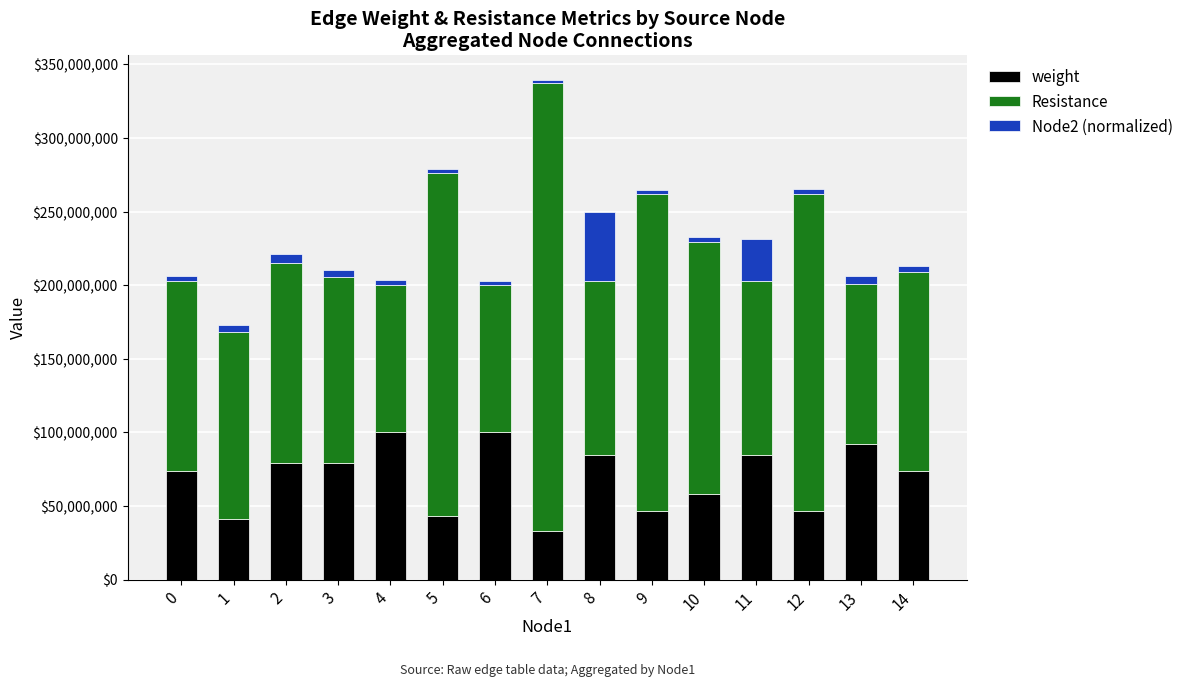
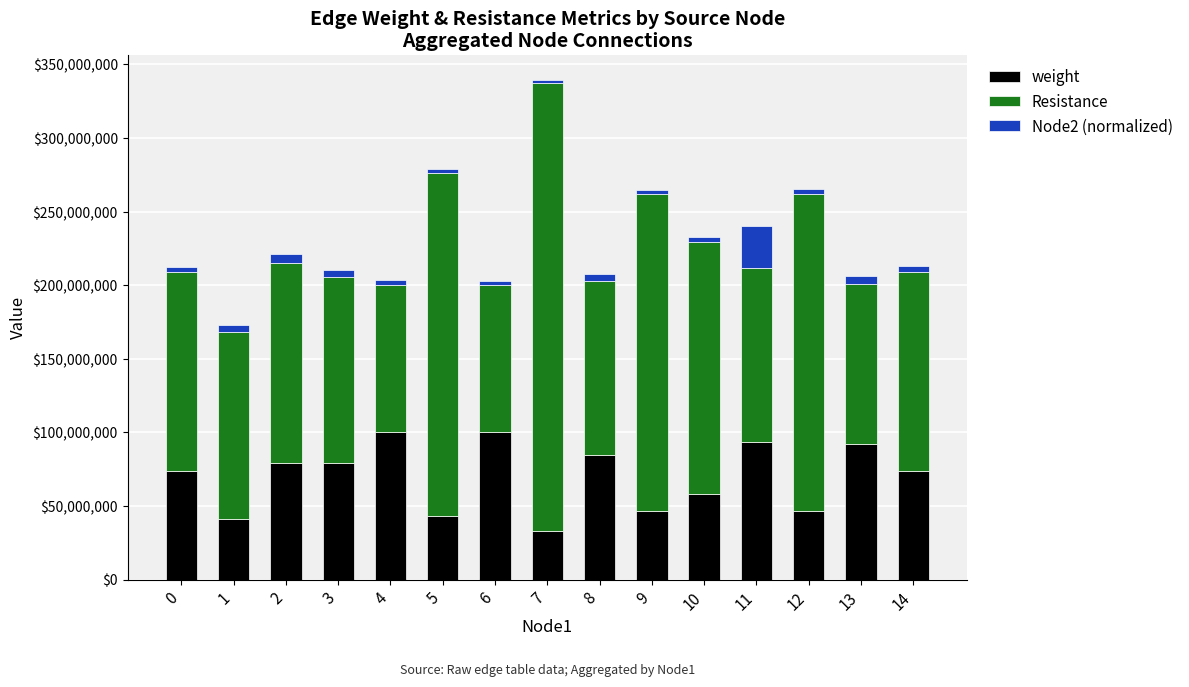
  {
    "weight": {
      "0": "$74,000,000",
      "1": "$41,000,000",
      "2": "$79,000,000",
      "3": "$79,000,000",
      "4": "$100,000,000",
      "5": "$43,000,000",
      "6": "$100,000,000",
      "7": "$33,000,000",
      "8": "$85,000,000",
      "9": "$46,000,000",
      "10": "$58,000,000",
-     "11": "$85,000,000",
+     "11": "$94,000,000",
      "12": "$46,000,000",
      "13": "$92,000,000",
      "14": "$74,000,000"
    },
    "Resistance": {
-     "0": "$129,000,000",
+     "0": "$136,000,000",
      "1": "$127,000,000",
      "2": "$136,000,000",
      "3": "$127,000,000",
      "4": "$100,000,000",
      "5": "$233,000,000",
      "6": "$100,000,000",
      "7": "$304,000,000",
      "8": "$118,000,000",
      "9": "$216,000,000",
      "10": "$171,000,000",
      "11": "$118,000,000",
      "12": "$216,000,000",
      "13": "$109,000,000",
      "14": "$136,000,000"
    },
    "Node2 (normalized)": {
      "0": "$3,000,000",
      "1": "$5,000,000",
      "2": "$6,000,000",
      "3": "$5,000,000",
      "4": "$4,000,000",
      "5": "$3,000,000",
      "6": "$3,000,000",
      "7": "$2,000,000",
-     "8": "$47,000,000",
+     "8": "$5,000,000",
      "9": "$3,000,000",
      "10": "$3,000,000",
      "11": "$29,000,000",
      "12": "$3,000,000",
      "13": "$6,000,000",
      "14": "$4,000,000"
    }
  }
